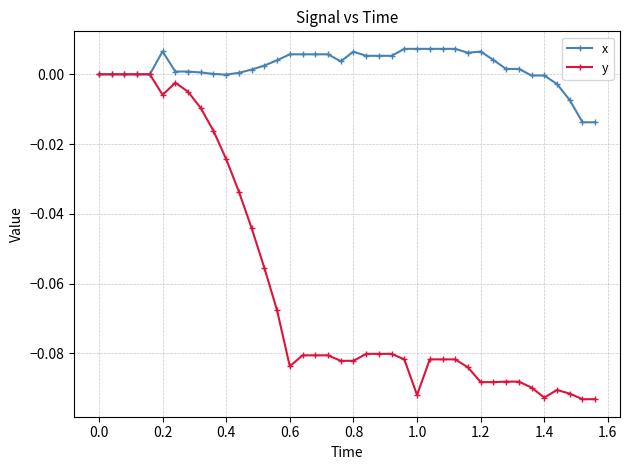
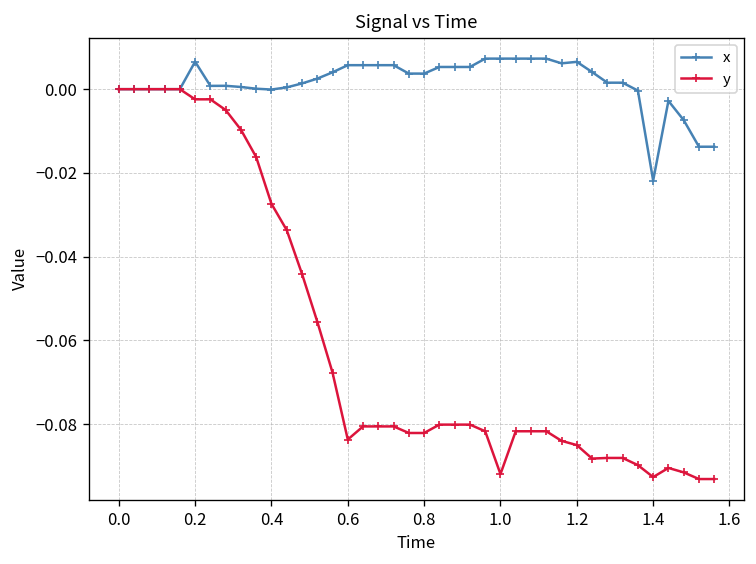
  {
    "x": {
      "0.2": 0.007,
      "0.4": 0.000,
      "0.6": 0.006,
-     "0.8": 0.006,
+     "0.8": 0.004,
      "1.0": 0.007,
      "1.2": 0.007,
-     "1.4": 0.000
+     "1.4": -0.022
    },
    "y": {
-     "0.2": -0.006,
-     "0.4": -0.024,
+     "0.2": -0.002,
+     "0.4": -0.027,
      "0.6": -0.084,
      "0.8": -0.082,
      "1.0": -0.092,
-     "1.2": -0.088,
+     "1.2": -0.085,
      "1.4": -0.093
    }
  }
